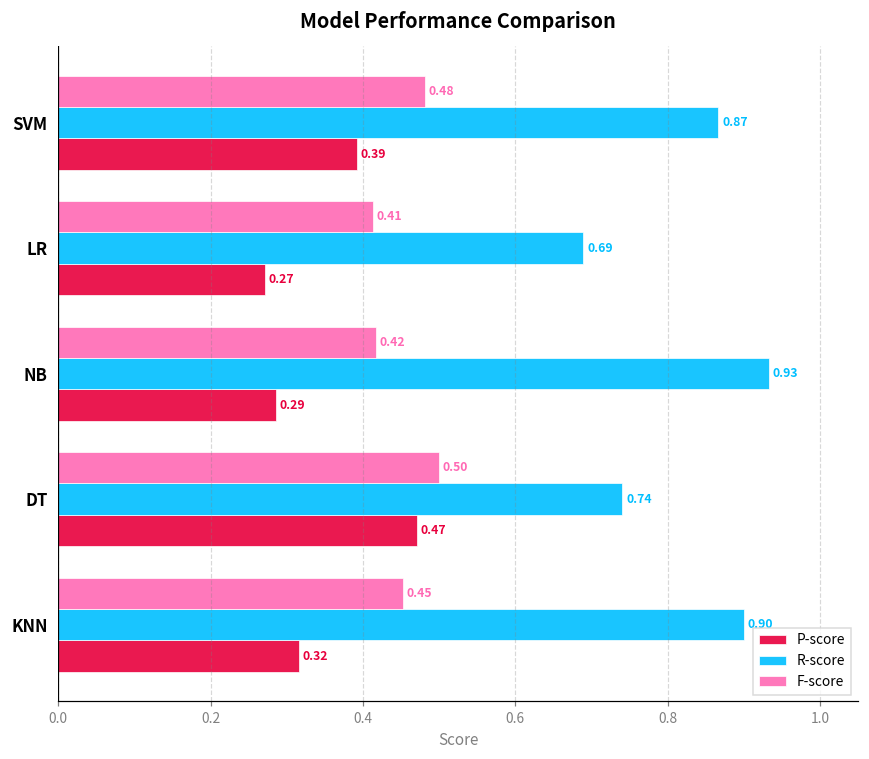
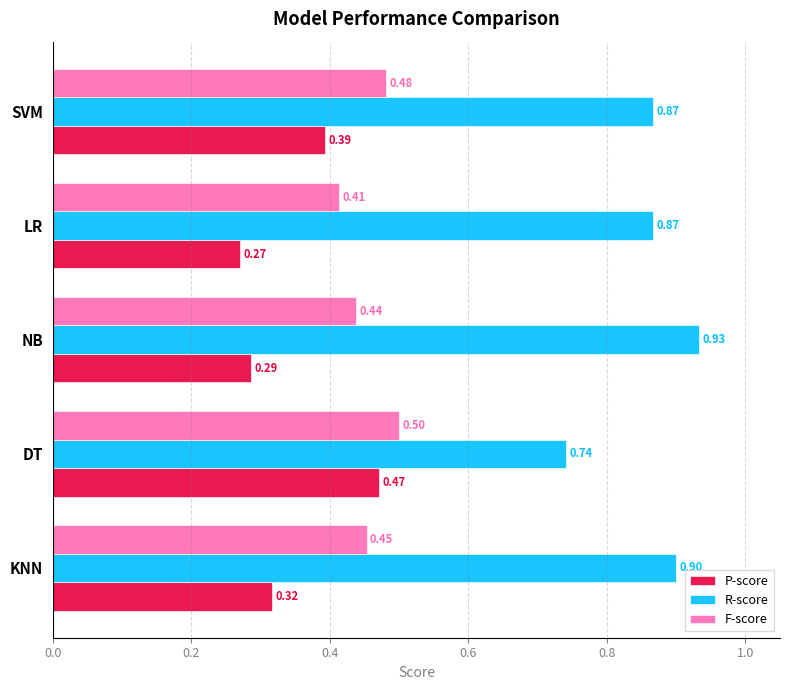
  {
    "P-score": {
      "SVM": 0.39,
      "LR": 0.27,
      "NB": 0.29,
      "DT": 0.47,
      "KNN": 0.32
    },
    "R-score": {
      "SVM": 0.87,
-     "LR": 0.69,
+     "LR": 0.87,
      "NB": 0.93,
      "DT": 0.74
    },
    "F-score": {
      "SVM": 0.48,
      "LR": 0.41,
-     "NB": 0.42,
+     "NB": 0.44,
      "DT": 0.50,
      "KNN": 0.45
    }
  }
